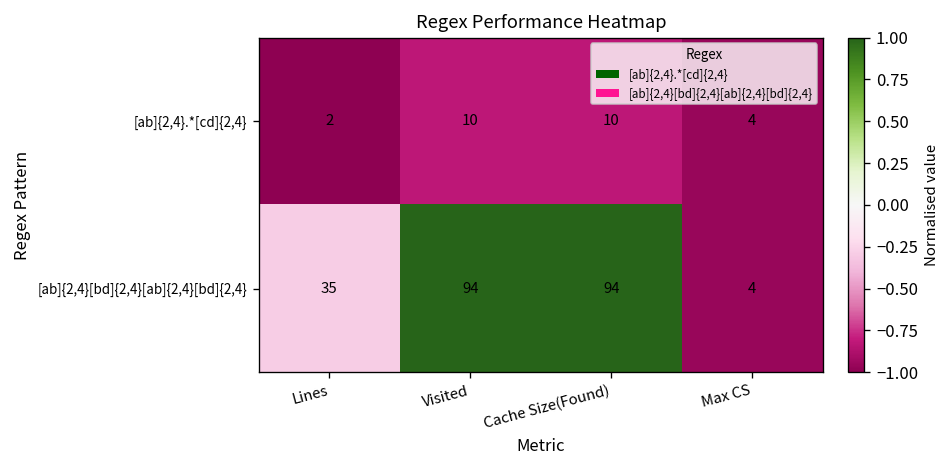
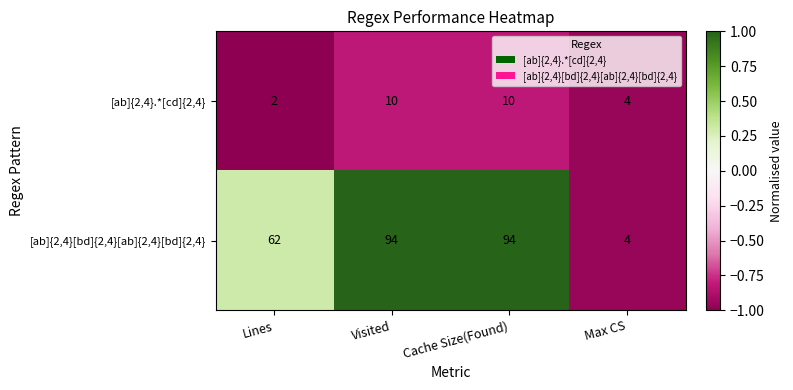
  {
    "[ab]{2,4}.*[cd]{2,4}": {
      "Lines": 2,
      "Visited": 10,
      "Cache Size(Found)": 10,
      "Max CS": 4
    },
    "[ab]{2,4}[bd]{2,4}[ab]{2,4}[bd]{2,4}": {
-     "Lines": 35,
+     "Lines": 62,
      "Visited": 94,
      "Cache Size(Found)": 94,
      "Max CS": 4
    }
  }
